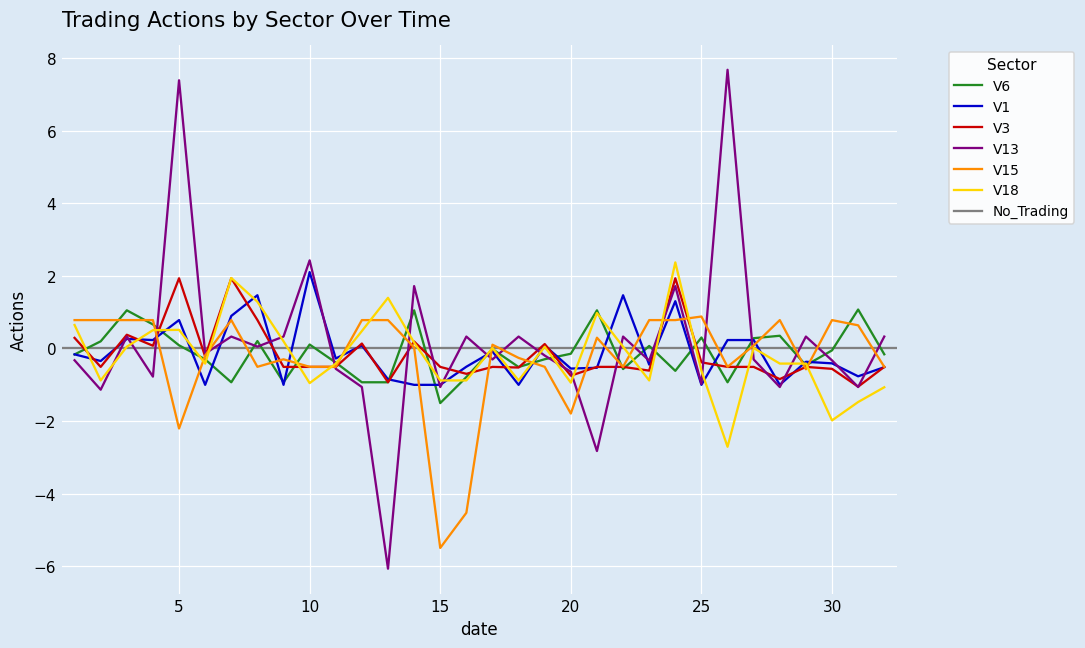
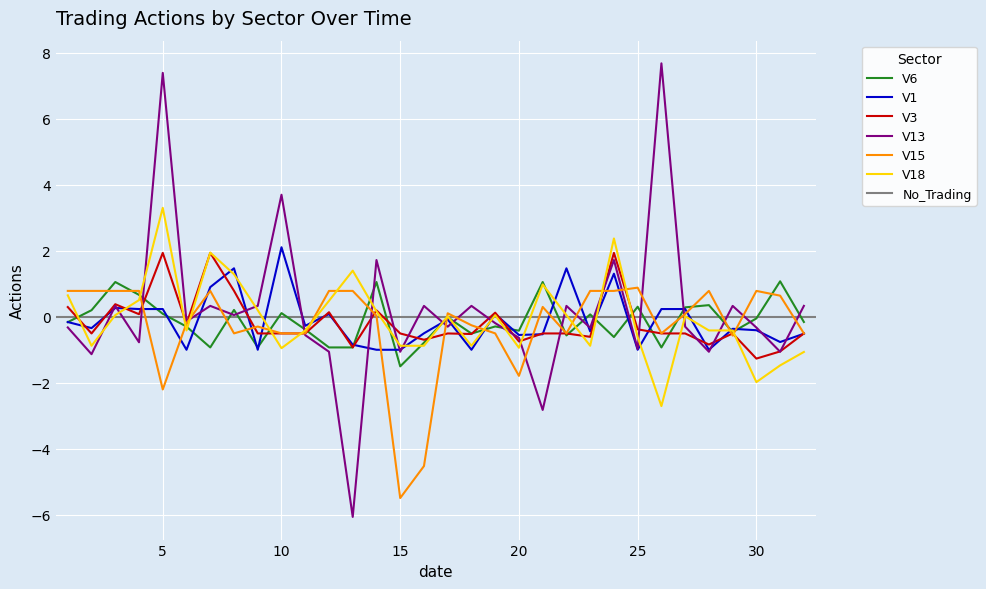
  {
    "V6": {
      "5": 0.1,
      "10": 0.1,
      "15": -1.5,
-     "20": -0.1,
+     "20": -0.4,
      "25": 0.3,
      "30": -0.1
    },
    "V1": {
-     "5": 0.8,
+     "5": 0.2,
      "10": 2.1,
      "20": -0.6,
      "30": -0.4
    },
    "V3": {
      "5": 1.9,
      "15": -0.5,
      "20": -0.7,
      "25": -0.4,
-     "30": -0.6
+     "30": -1.3
    },
    "V13": {
      "5": 7.4,
-     "10": 2.4,
+     "10": 3.7,
      "20": -0.6,
      "30": -0.3
    },
    "V15": {
      "5": -2.2,
      "15": -5.5,
      "20": -1.8,
      "25": 0.9,
      "30": 0.8
    },
    "V18": {
-     "5": 0.5,
+     "5": 3.3,
      "10": -1.0,
      "15": -0.9,
      "20": -0.9,
      "25": -0.6,
      "30": -2.0
    }
  }
